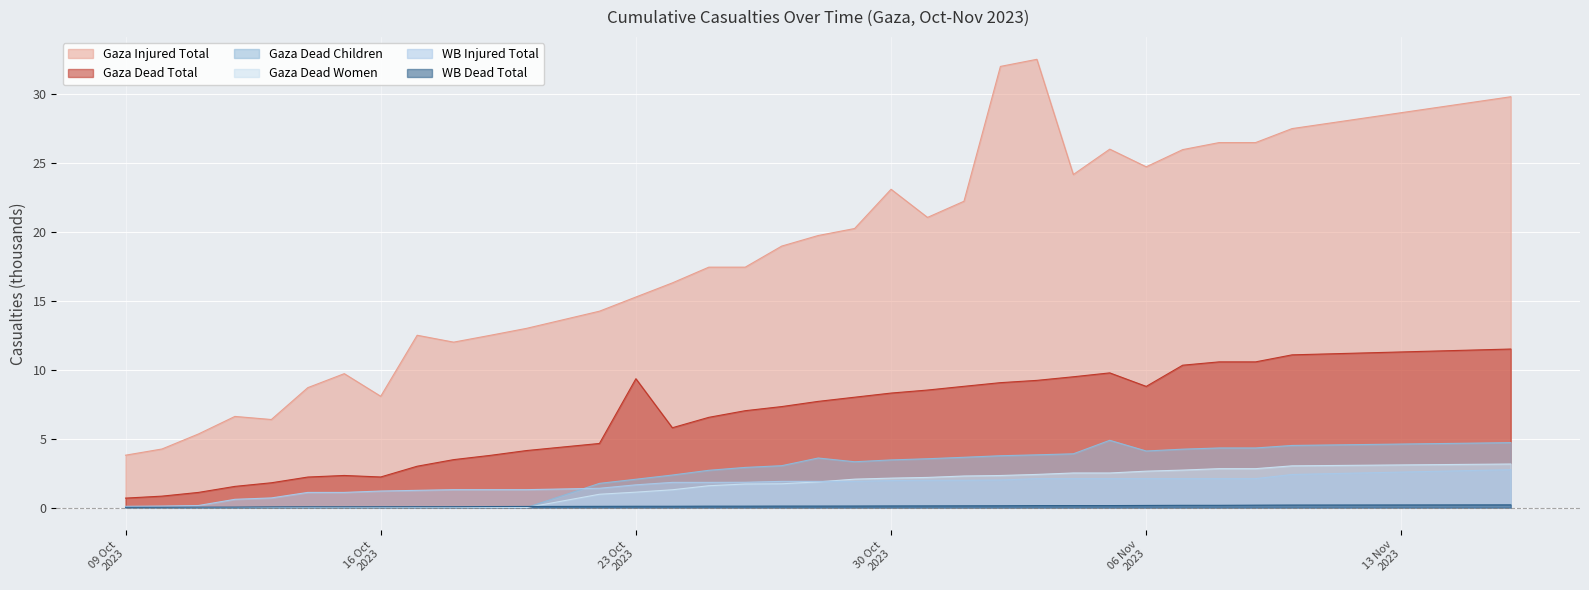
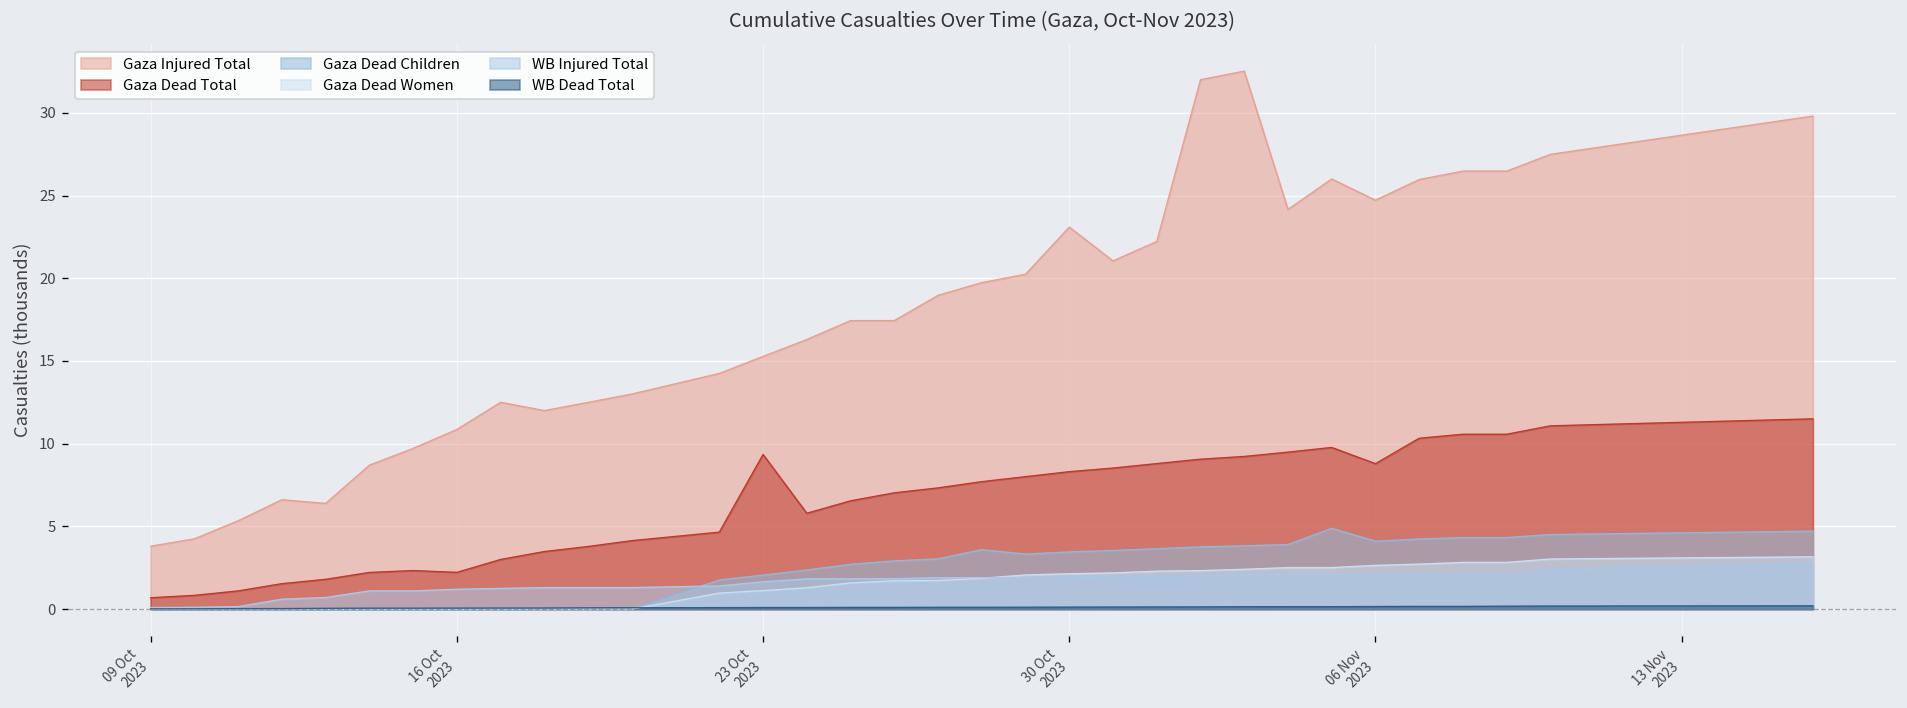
  {
    "Gaza Injured Total": {
      "09 Oct 2023": 3.8,
-     "16 Oct 2023": 8.1,
+     "16 Oct 2023": 10.9,
      "23 Oct 2023": 15.3,
      "30 Oct 2023": 23.1,
      "06 Nov 2023": 24.7
    },
    "Gaza Dead Total": {
      "09 Oct 2023": 0.7,
      "16 Oct 2023": 2.2,
      "23 Oct 2023": 9.3,
      "30 Oct 2023": 8.3,
      "06 Nov 2023": 8.8
    },
    "WB Dead Total": {
      "23 Oct 2023": 0.1,
      "30 Oct 2023": 0.1,
      "06 Nov 2023": 0.2
    }
  }
